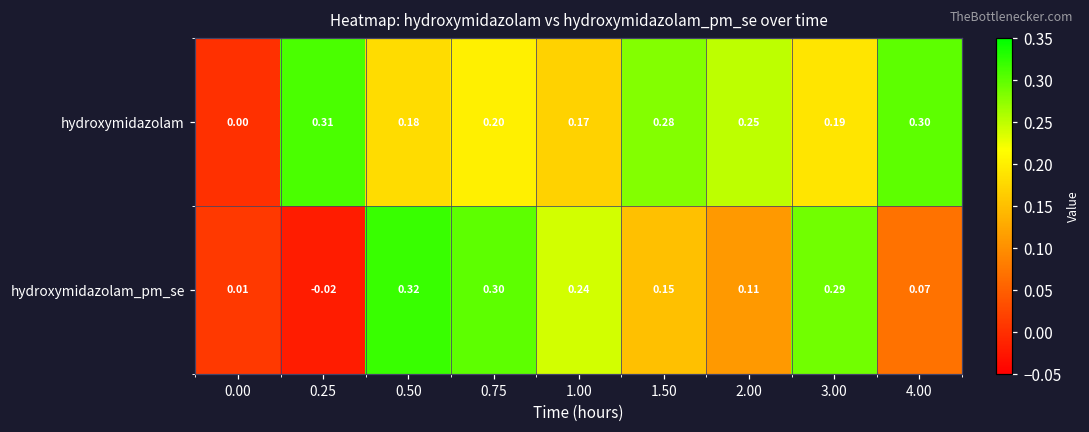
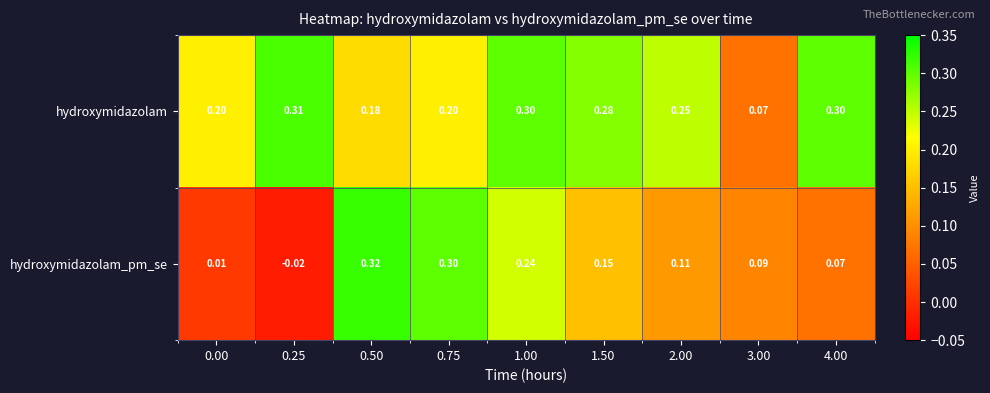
  {
    "hydroxymidazolam": {
-     "0.00": 0.00,
+     "0.00": 0.20,
      "0.25": 0.31,
      "0.50": 0.18,
      "0.75": 0.20,
-     "1.00": 0.17,
+     "1.00": 0.30,
      "1.50": 0.28,
      "2.00": 0.25,
-     "3.00": 0.19,
+     "3.00": 0.07,
      "4.00": 0.30
    },
    "hydroxymidazolam_pm_se": {
      "0.00": 0.01,
      "0.25": -0.02,
      "0.50": 0.32,
      "0.75": 0.30,
      "1.00": 0.24,
      "1.50": 0.15,
      "2.00": 0.11,
-     "3.00": 0.29,
+     "3.00": 0.09,
      "4.00": 0.07
    }
  }
